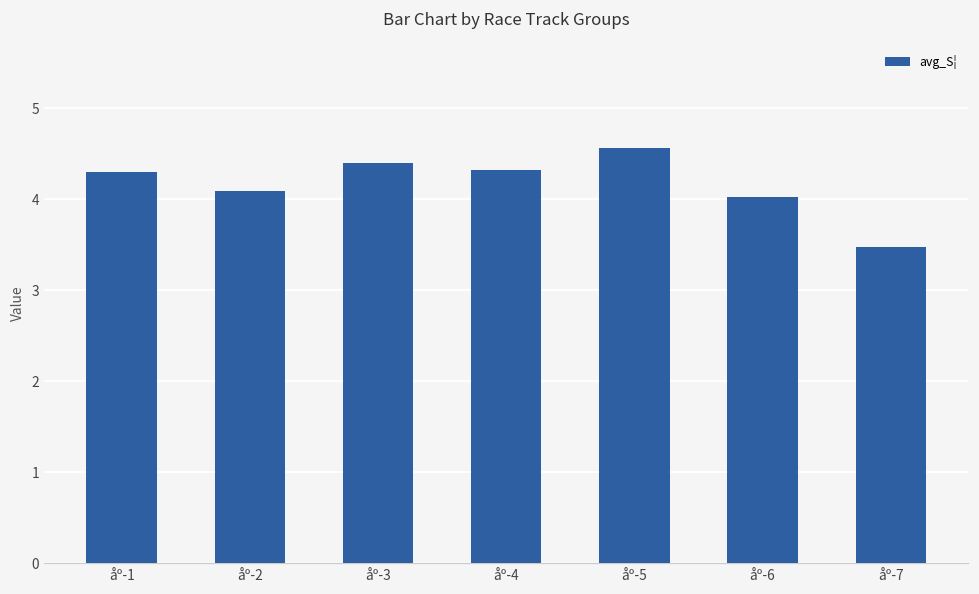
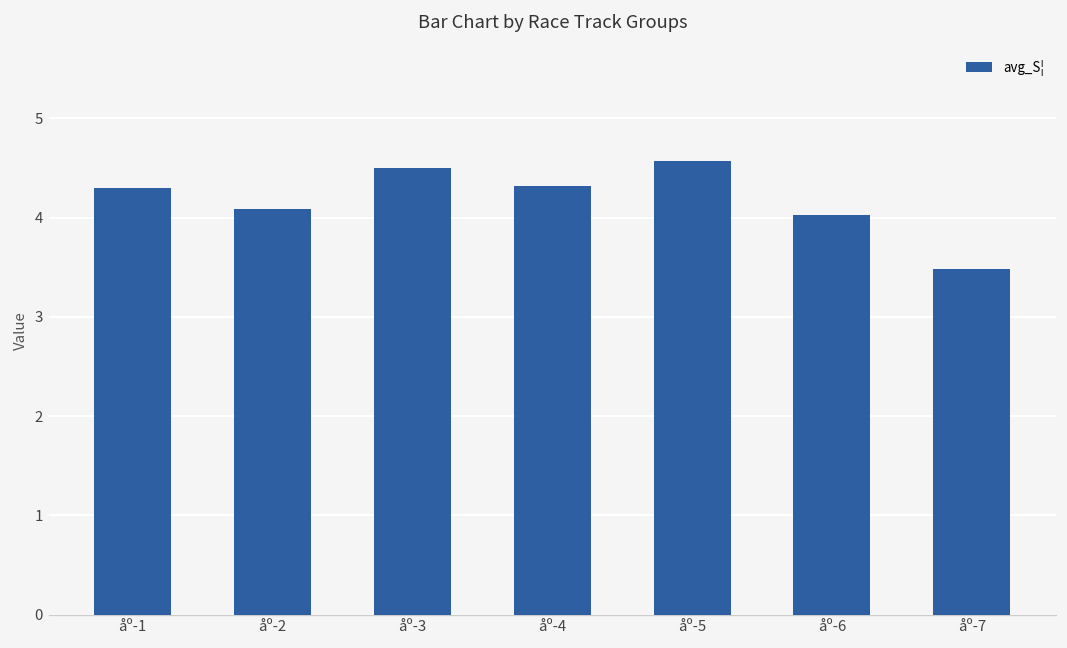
  {
    "åº-1": 4.3,
    "åº-2": 4.1,
-   "åº-3": 4.4,
+   "åº-3": 4.5,
    "åº-4": 4.3,
    "åº-5": 4.6,
    "åº-6": 4.0,
    "åº-7": 3.5
  }
